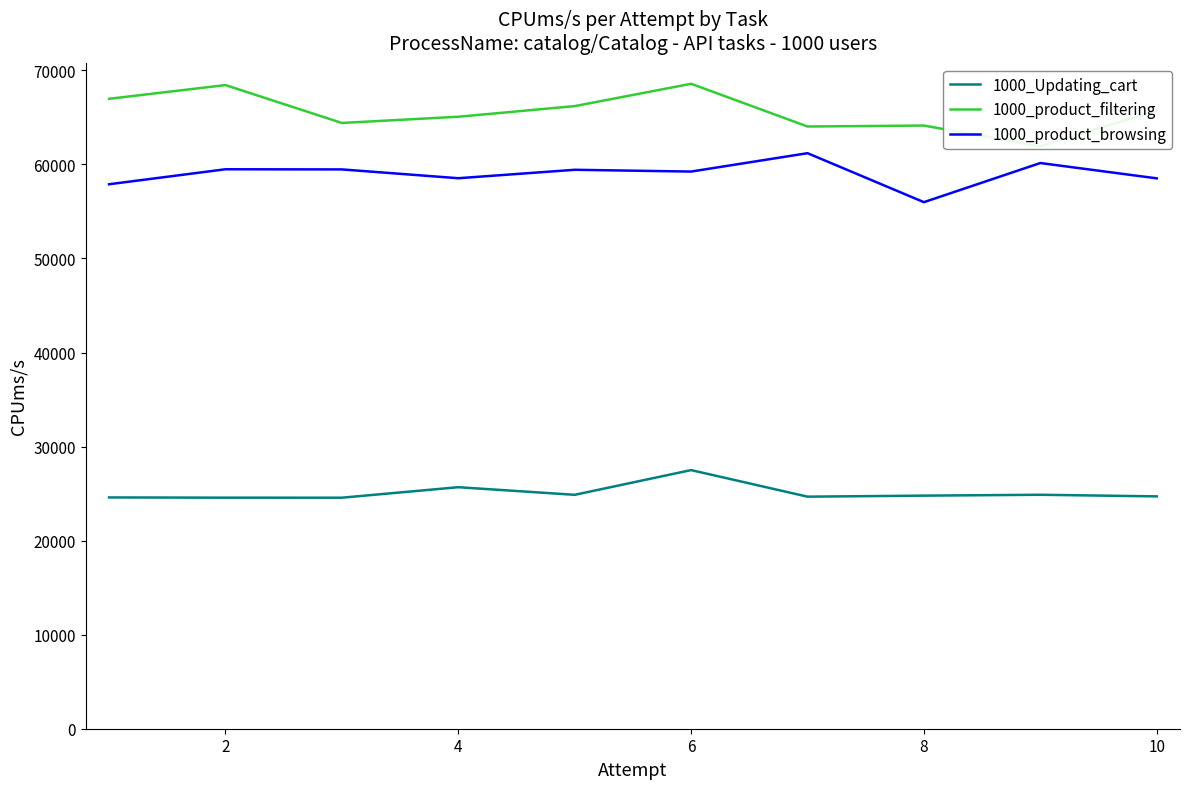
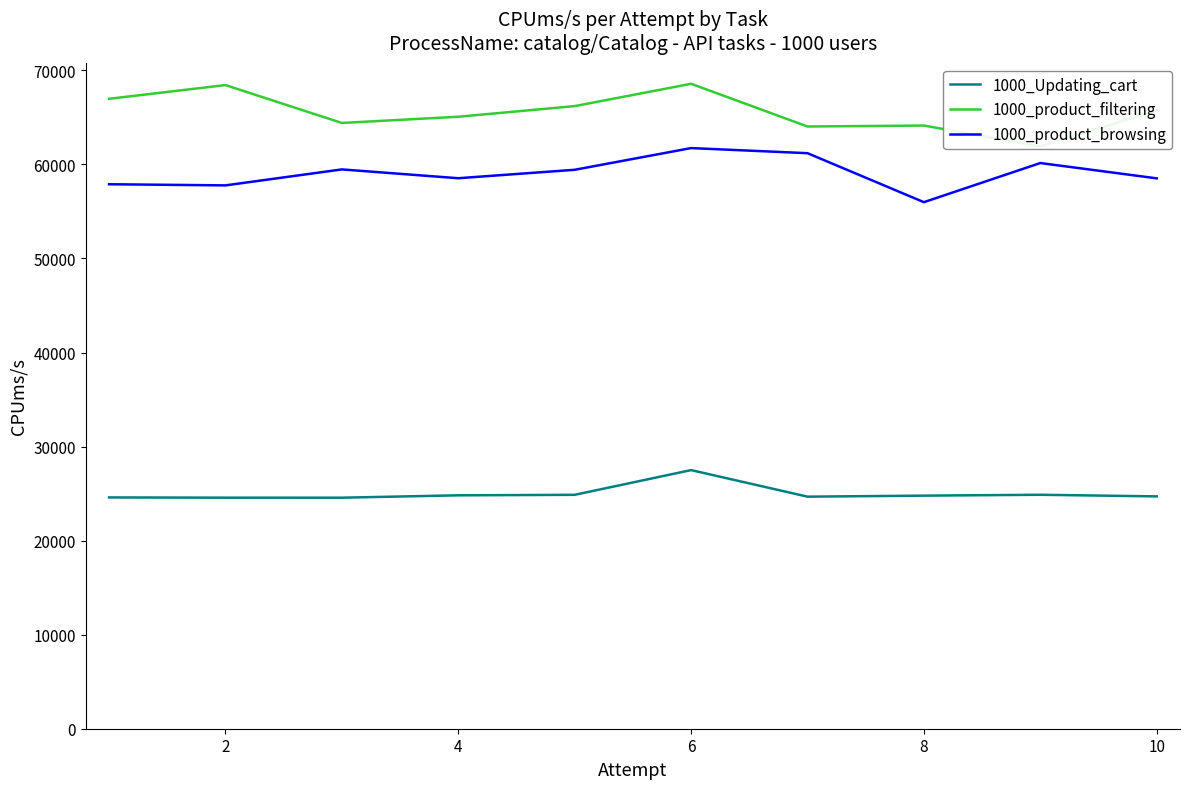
  {
    "1000_Updating_cart": {
      "2": 25000,
-     "4": 26000,
+     "4": 25000,
      "6": 27000,
      "8": 25000,
      "10": 25000
    },
    "1000_product_filtering": {
      "2": 68000,
      "4": 65000,
      "6": 69000,
      "8": 64000
    },
    "1000_product_browsing": {
-     "2": 59000,
+     "2": 58000,
      "4": 59000,
-     "6": 59000,
+     "6": 62000,
      "8": 56000,
      "10": 59000
    }
  }
